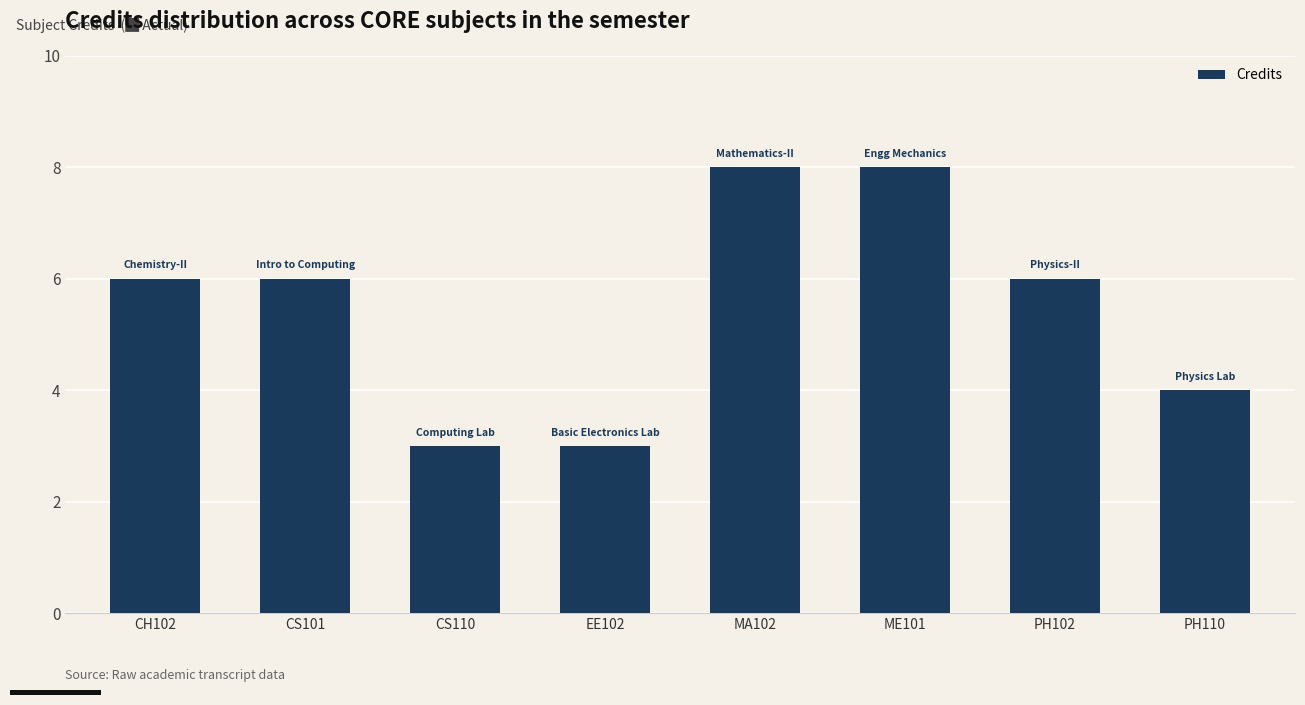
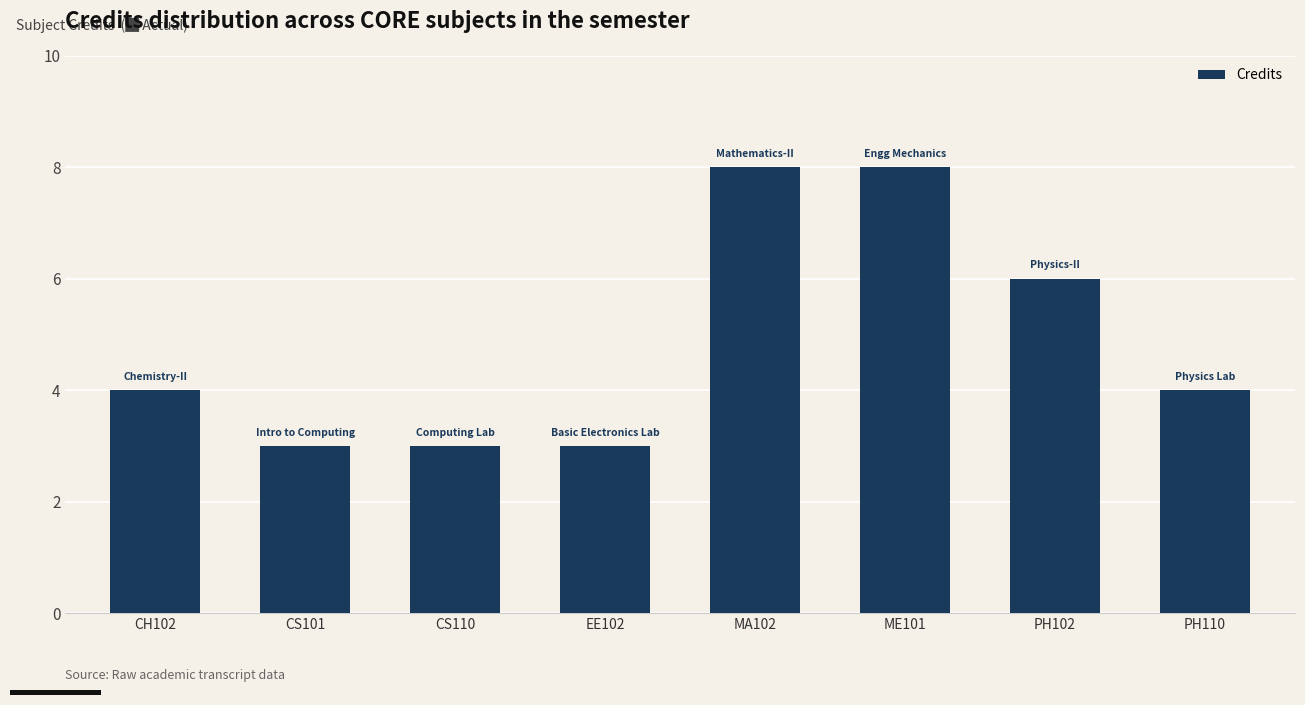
  {
-   "CH102": 6,
-   "CS101": 6,
+   "CH102": 4,
+   "CS101": 3,
    "CS110": 3,
    "EE102": 3,
    "MA102": 8,
    "ME101": 8,
    "PH102": 6,
    "PH110": 4
  }
